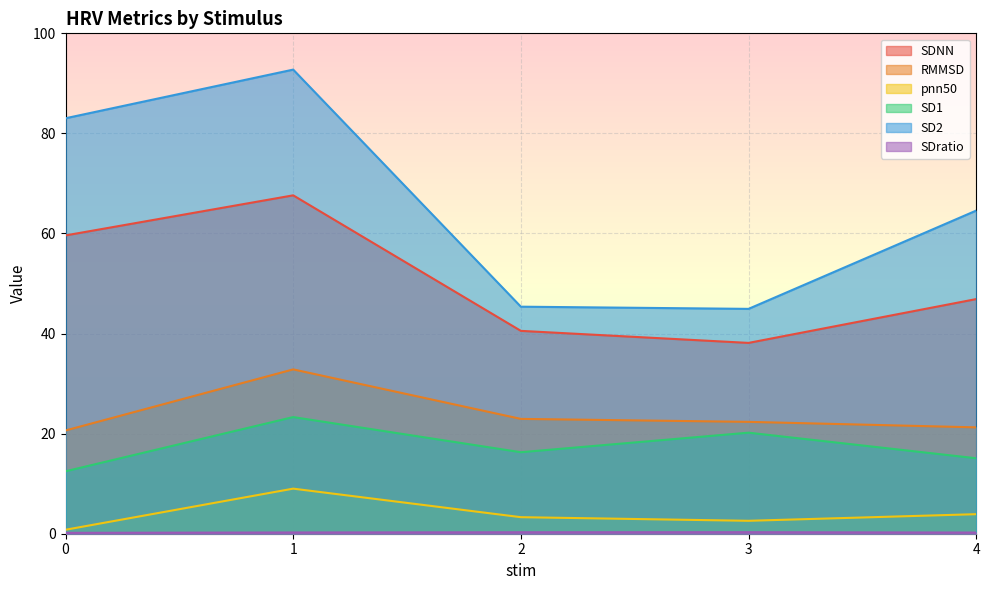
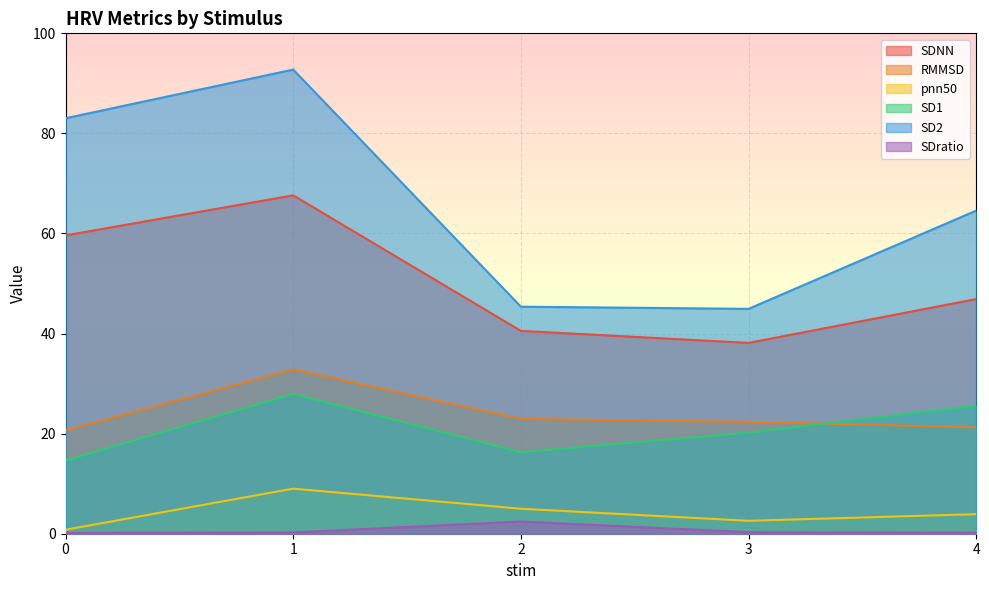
  {
    "pnn50": {
      "0": 1,
      "1": 9,
-     "2": 3,
+     "2": 5,
      "3": 3,
      "4": 4
    },
    "SD1": {
-     "0": 12,
-     "1": 23,
+     "0": 15,
+     "1": 28,
      "2": 16,
      "3": 20,
-     "4": 15
+     "4": 26
    },
    "SD2": {
      "0": 83,
      "1": 93,
      "2": 45,
      "3": 45,
      "4": 65
    },
    "SDratio": {
      "0": 0,
      "1": 0,
-     "2": 0,
+     "2": 2,
      "3": 0,
      "4": 0
    }
  }
